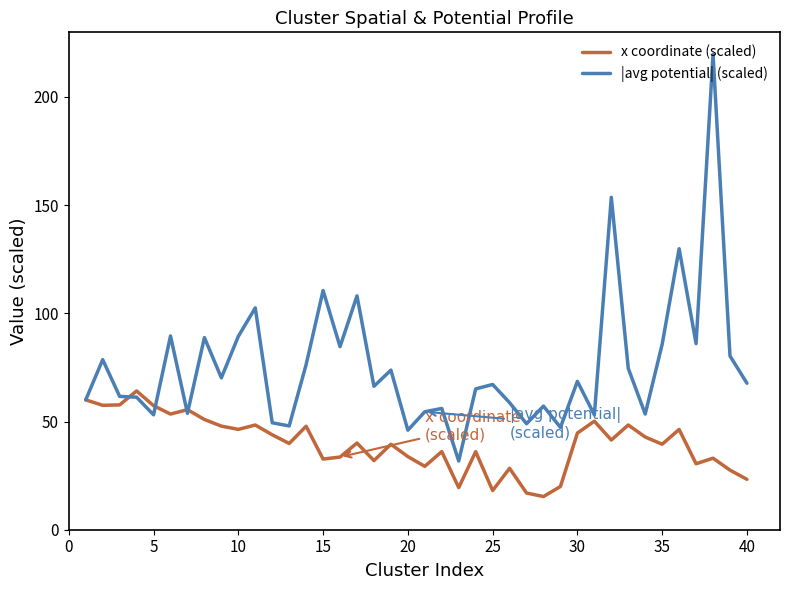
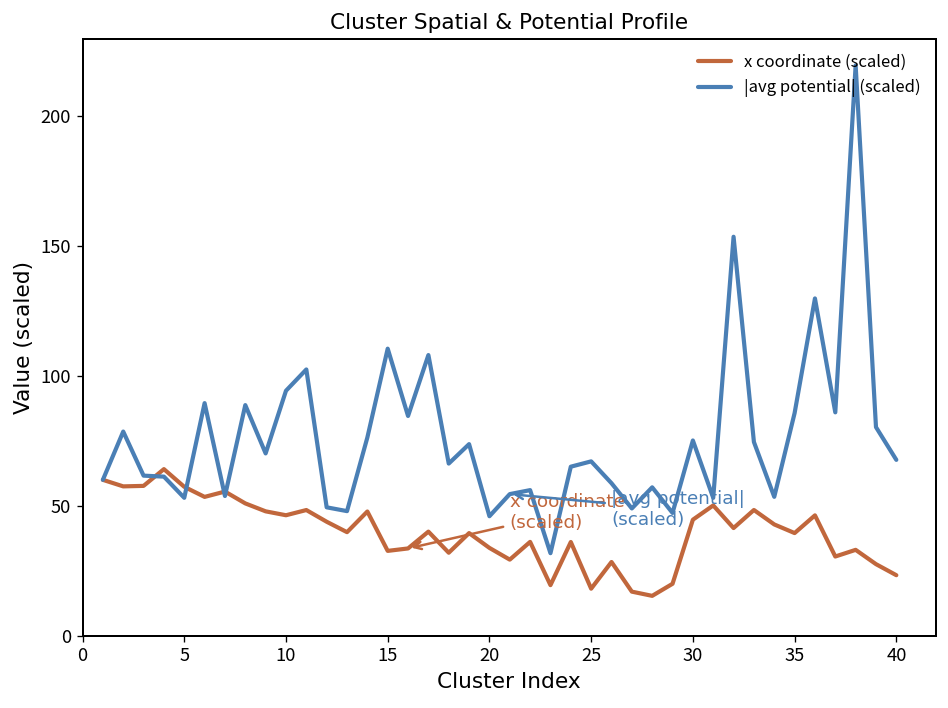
  {
    "x coordinate (scaled)": {
      "5": 57,
      "10": 46,
      "15": 33,
      "20": 34,
      "25": 18,
      "30": 45,
      "35": 40,
      "40": 23
    },
    "|avg potential| (scaled)": {
      "5": 53,
-     "10": 89,
+     "10": 94,
      "15": 111,
      "20": 46,
      "25": 67,
-     "30": 69,
+     "30": 75,
      "35": 86,
      "40": 68
    }
  }
